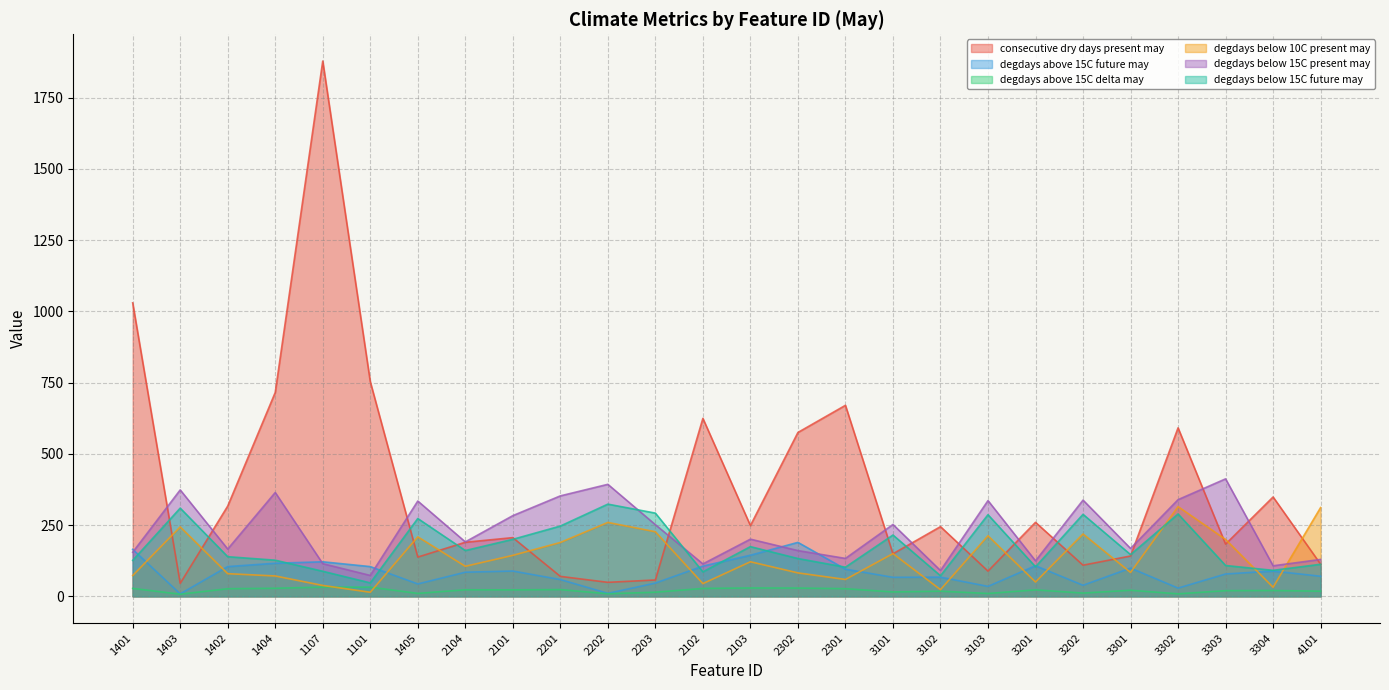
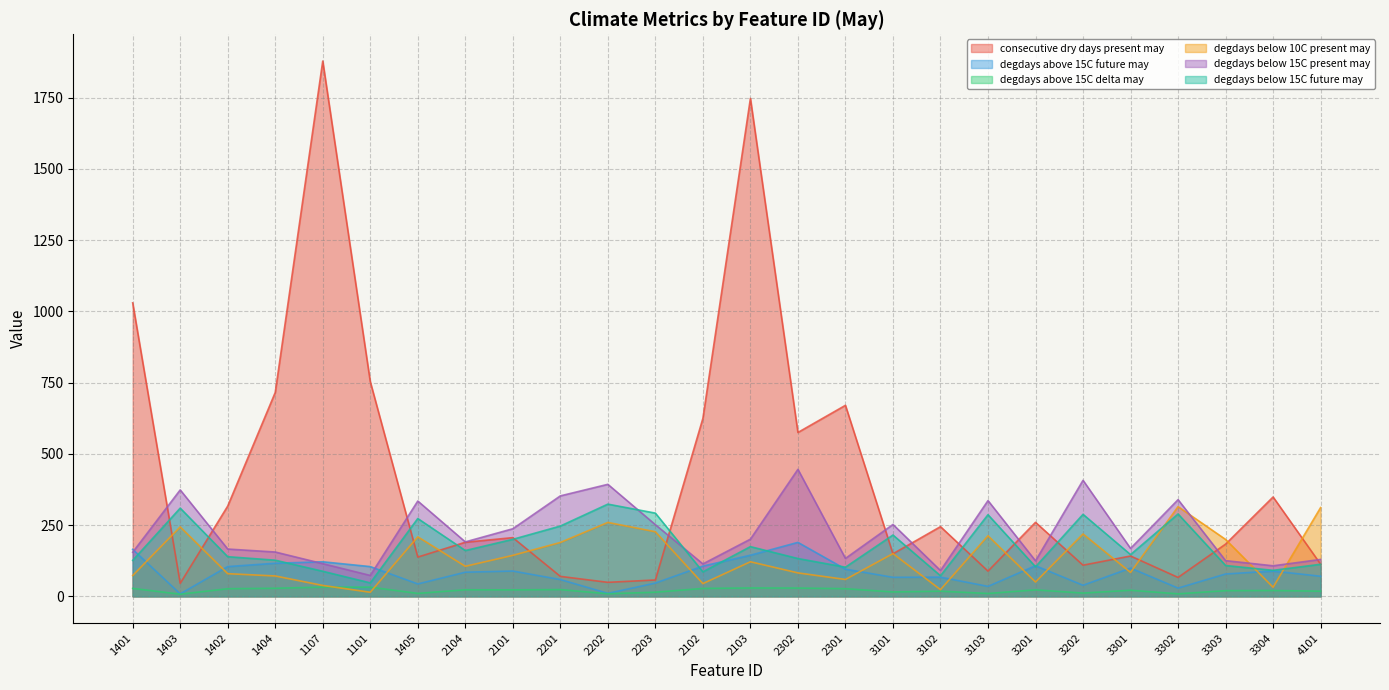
  {
    "consecutive dry days present may": {
      "1401": 1030,
      "1403": 50,
      "1402": 320,
      "1404": 720,
      "1107": 1880,
      "1101": 750,
      "1405": 140,
      "2201": 70,
      "2202": 50,
      "2203": 60,
      "2102": 620,
-     "2103": 250,
+     "2103": 1750,
      "2302": 580,
      "2301": 670,
      "3102": 240,
      "3103": 90,
      "3201": 260,
      "3202": 110,
-     "3302": 590,
+     "3302": 70,
      "3303": 180,
      "3304": 350
    },
    "degdays below 10C present may": {
      "1401": 70,
      "1403": 240,
      "1402": 80,
      "1404": 70,
      "1101": 10,
      "1405": 210,
      "2104": 110,
      "2101": 140,
      "2201": 190,
      "2202": 260,
      "2203": 230,
      "2102": 40,
      "2103": 120,
      "2302": 80,
      "2301": 60,
      "3103": 210,
      "3201": 50,
      "3202": 220,
      "3301": 80,
      "3302": 310,
      "3303": 200,
      "3304": 30,
      "4101": 310
    },
    "degdays below 15C present may": {
      "1401": 150,
      "1403": 370,
      "1402": 170,
-     "1404": 360,
+     "1404": 160,
      "1101": 70,
      "1405": 330,
-     "2101": 280,
+     "2101": 240,
      "2201": 350,
      "2202": 390,
      "2203": 250,
      "2103": 200,
-     "2302": 160,
+     "2302": 450,
      "2301": 130,
      "3101": 250,
      "3102": 90,
      "3103": 340,
      "3201": 120,
-     "3202": 340,
+     "3202": 410,
      "3301": 170,
      "3302": 340,
-     "3303": 410,
+     "3303": 130,
      "3304": 110,
      "4101": 130
    }
  }
